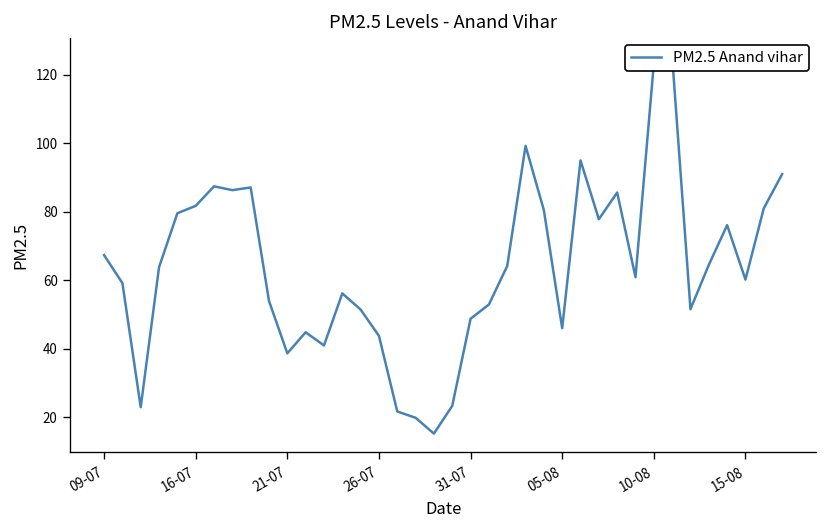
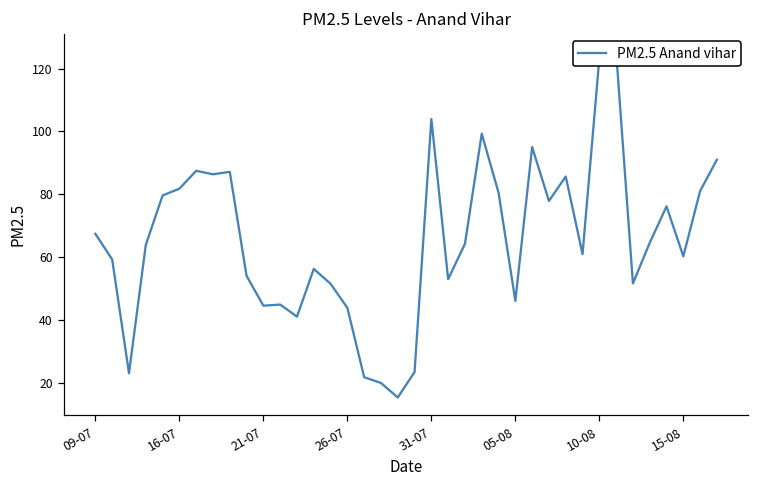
  {
    "09-07": 67,
    "16-07": 82,
-   "21-07": 39,
+   "21-07": 45,
    "26-07": 44,
-   "31-07": 49,
+   "31-07": 104,
    "05-08": 46,
    "15-08": 60
  }
